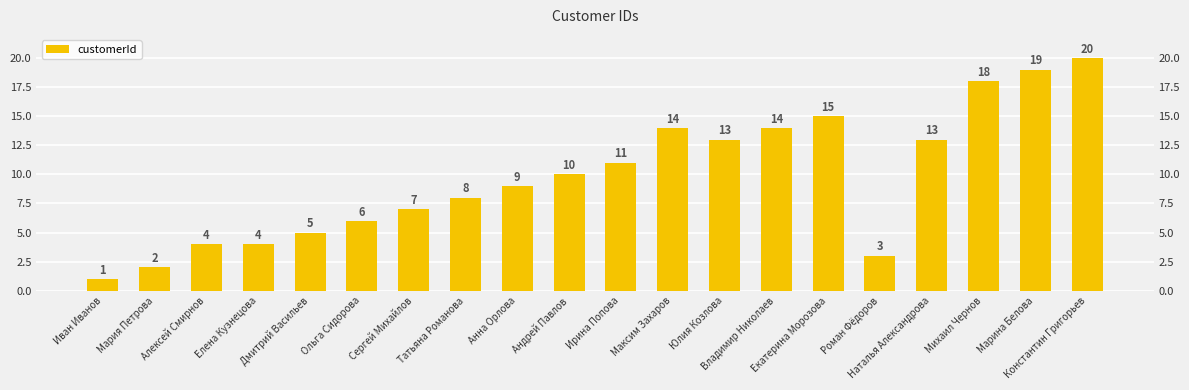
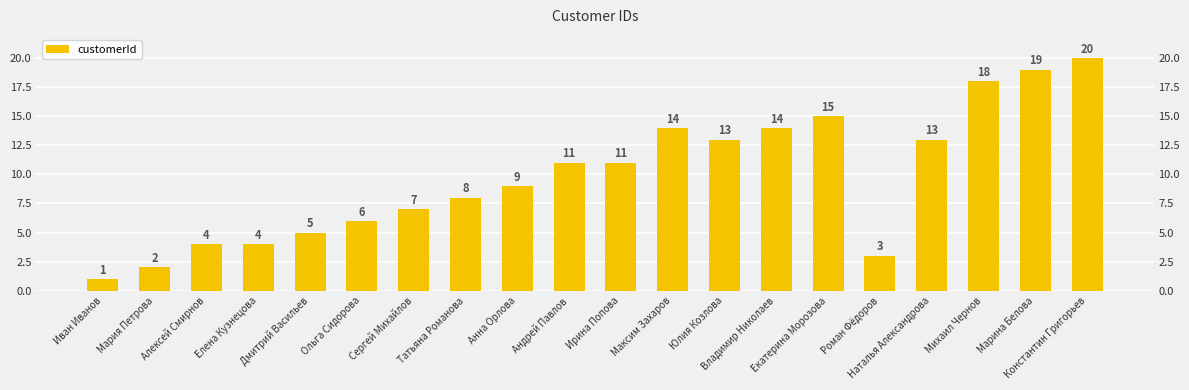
  {
    "Иван Иванов": 1,
    "Мария Петрова": 2,
    "Алексей Смирнов": 4,
    "Елена Кузнецова": 4,
    "Дмитрий Васильев": 5,
    "Ольга Сидорова": 6,
    "Сергей Михайлов": 7,
    "Татьяна Романова": 8,
    "Анна Орлова": 9,
-   "Андрей Павлов": 10,
+   "Андрей Павлов": 11,
    "Ирина Попова": 11,
    "Максим Захаров": 14,
    "Юлия Козлова": 13,
    "Владимир Николаев": 14,
    "Екатерина Морозова": 15,
    "Роман Фёдоров": 3,
    "Наталья Александрова": 13,
    "Михаил Чернов": 18,
    "Марина Белова": 19,
    "Константин Григорьев": 20
  }
